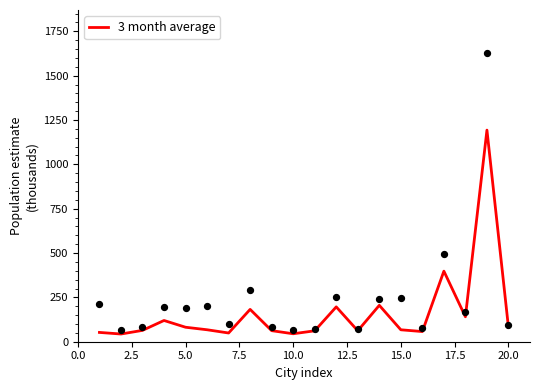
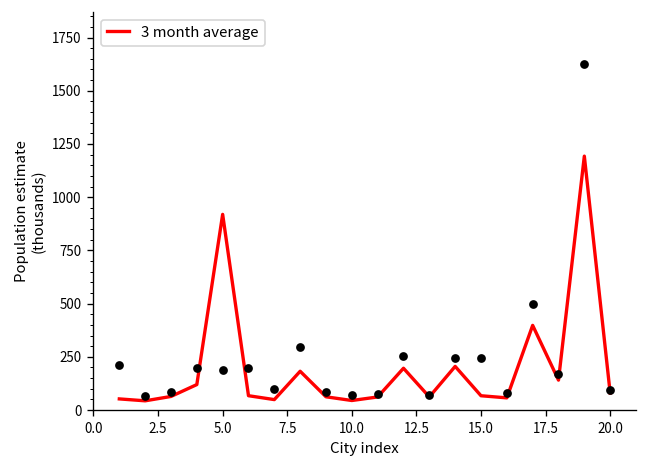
  {
    "3 month average": {
-     "5.0": 80,
+     "5.0": 920,
      "10.0": 40,
      "15.0": 70
    }
  }
